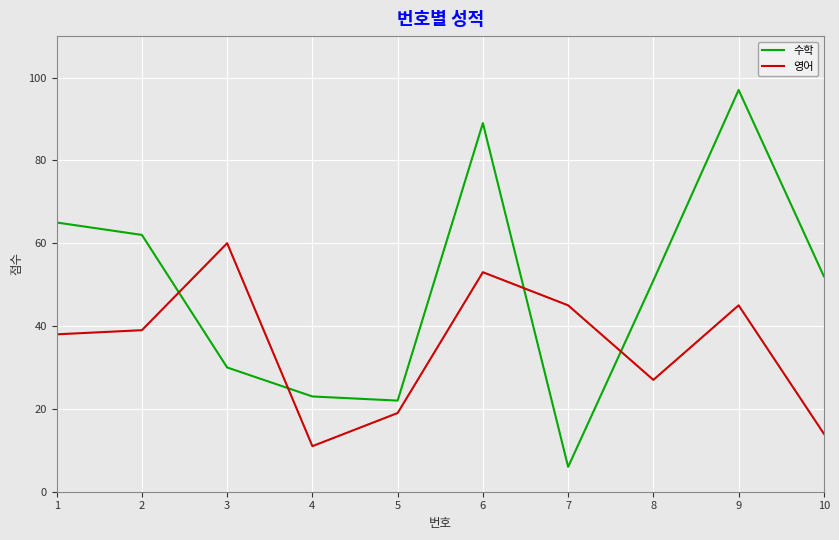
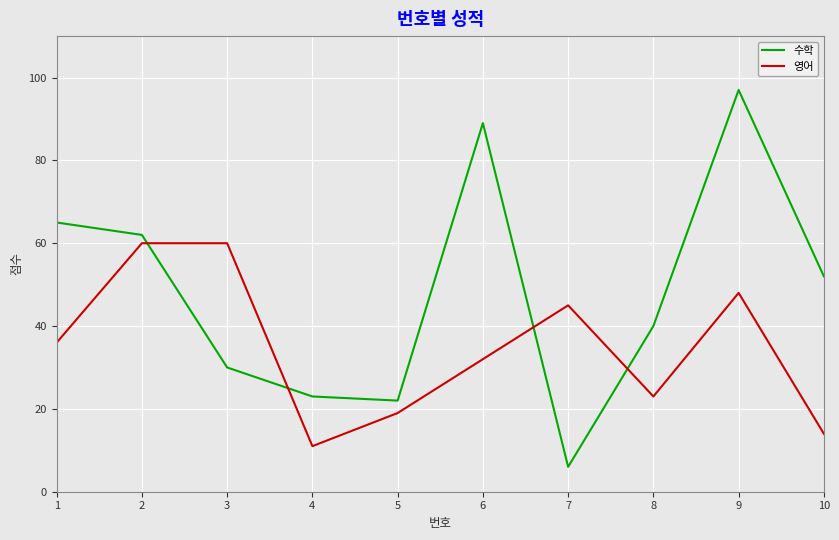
  {
    "수학": {
      "1": 65,
      "2": 62,
      "3": 30,
      "4": 23,
      "5": 22,
      "6": 89,
      "7": 6,
-     "8": 51,
+     "8": 40,
      "9": 97,
      "10": 52
    },
    "영어": {
-     "1": 38,
-     "2": 39,
+     "1": 36,
+     "2": 60,
      "3": 60,
      "4": 11,
      "5": 19,
-     "6": 53,
+     "6": 32,
      "7": 45,
-     "8": 27,
-     "9": 45,
+     "8": 23,
+     "9": 48,
      "10": 14
    }
  }
